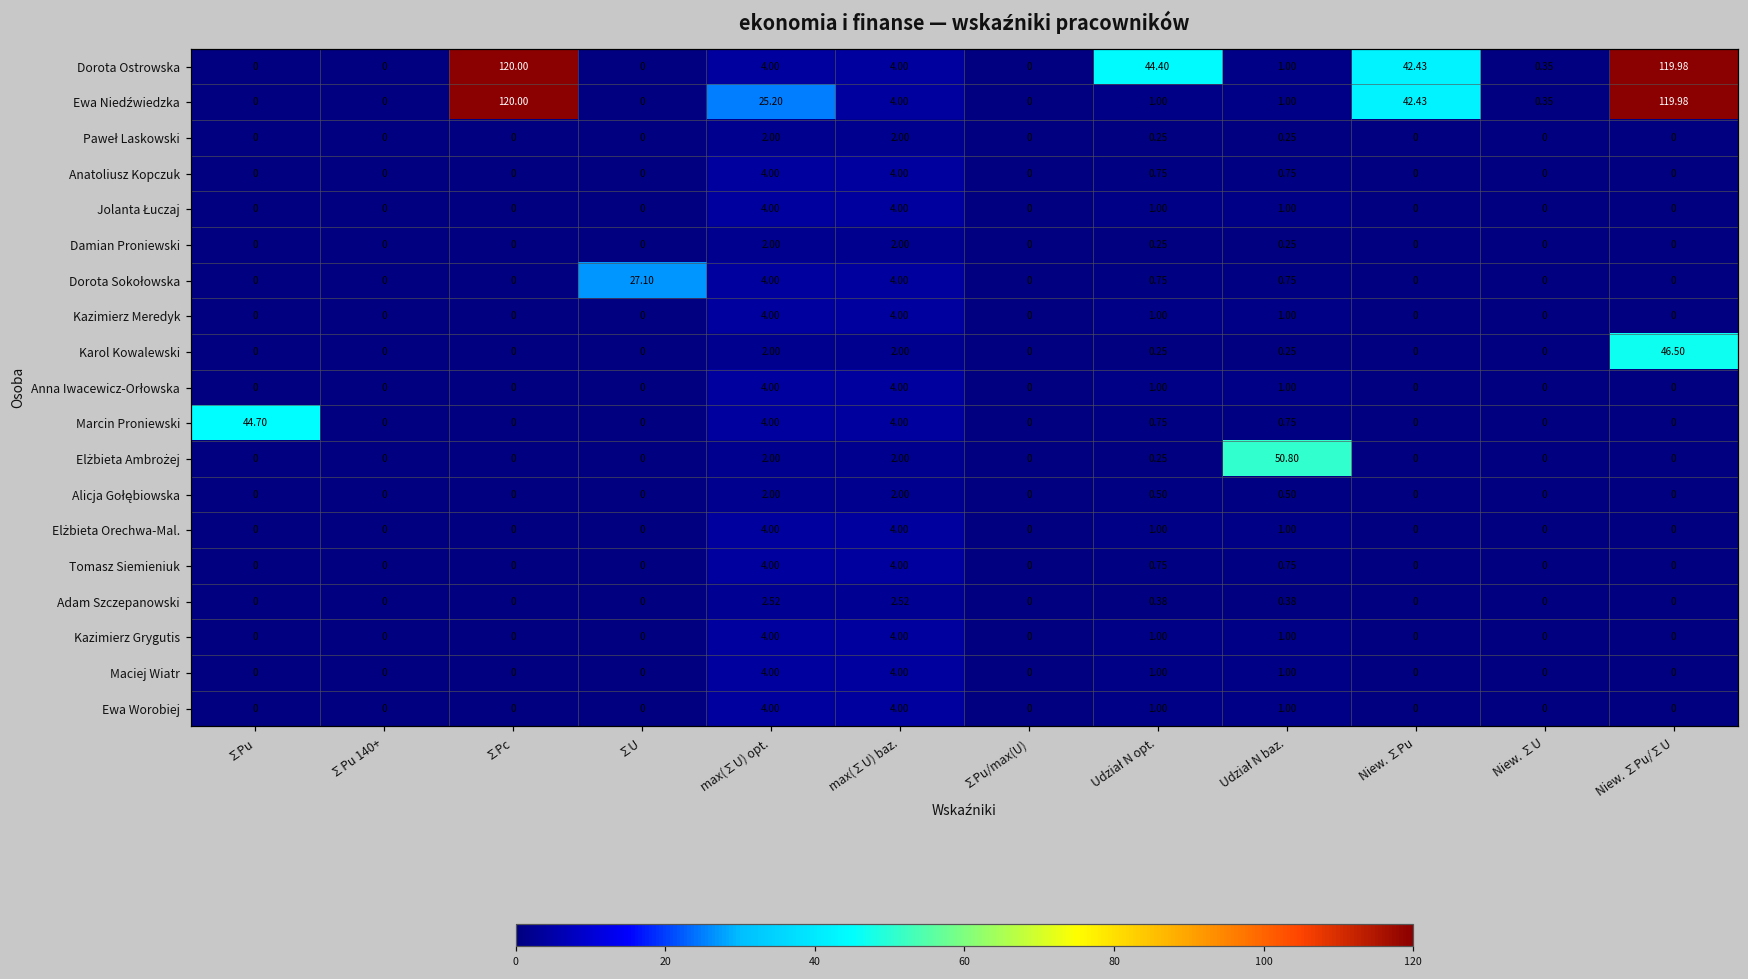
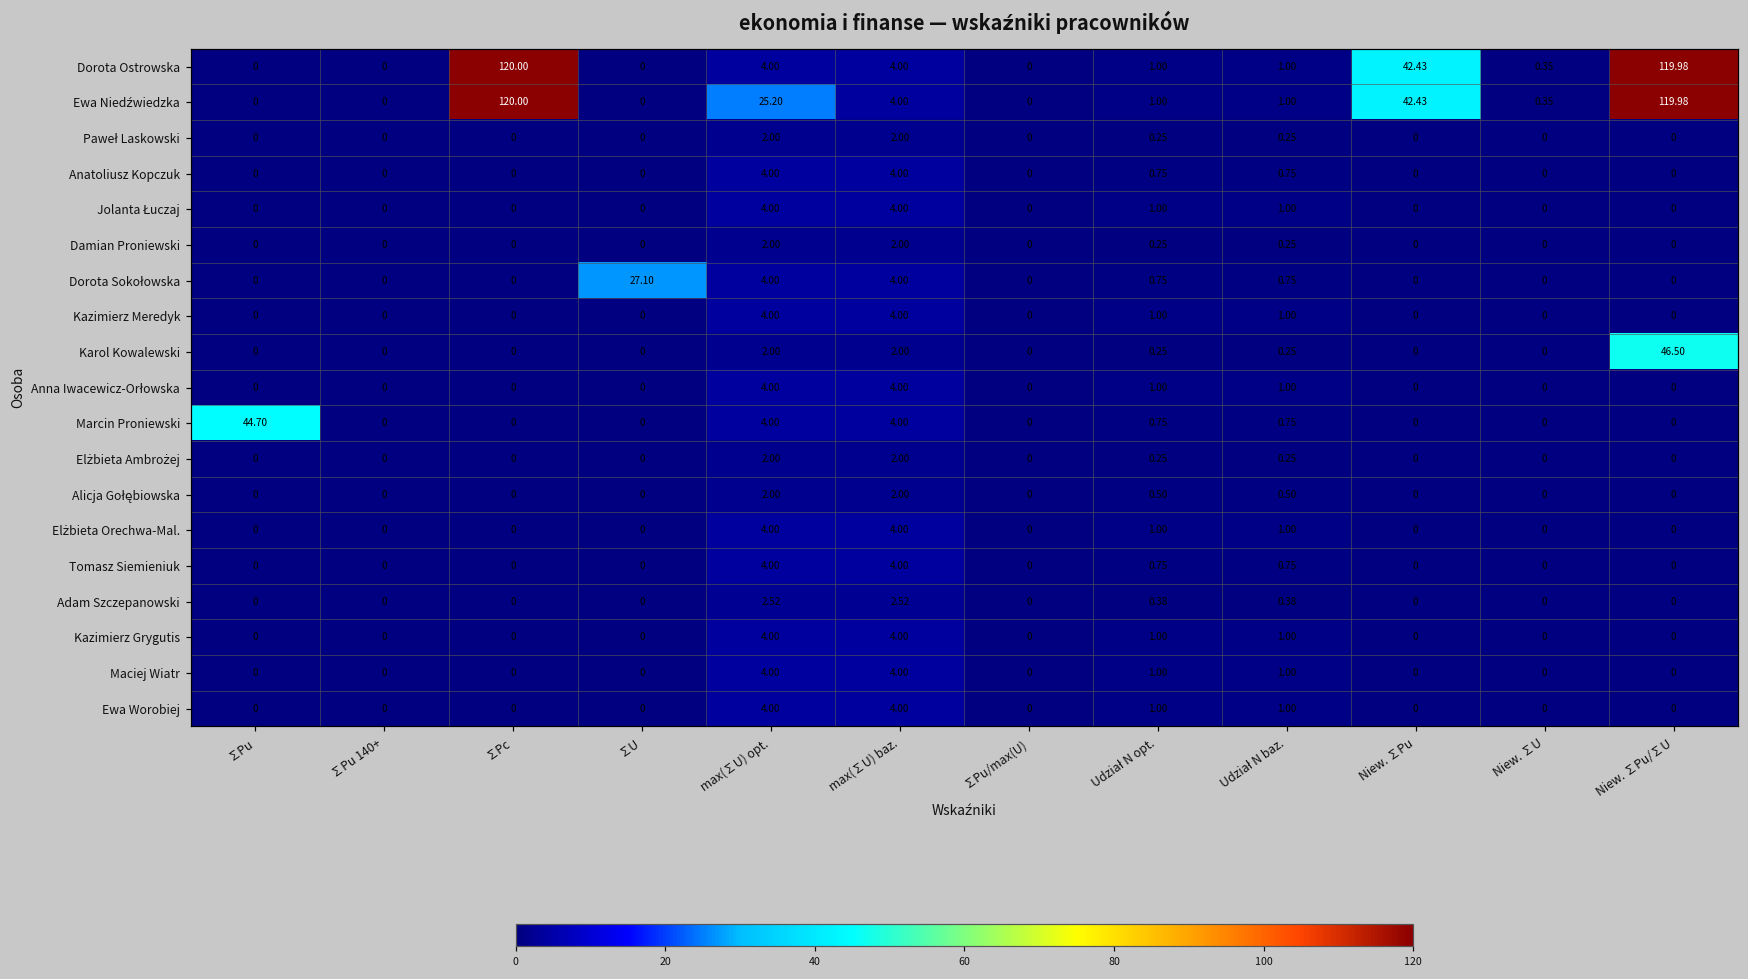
  {
    "Dorota Ostrowska": {
      "∑Pu": 0,
      "∑Pu 140+": 0,
      "∑Pc": 120.00,
      "∑U": 0,
      "max(∑U) opt.": 4.00,
      "max(∑U) baz.": 4.00,
      "∑Pu/max(U)": 0,
-     "Udział N opt.": 44.40,
+     "Udział N opt.": 1.00,
      "Udział N baz.": 1.00,
      "Niew. ∑Pu": 42.43,
      "Niew. ∑U": 0.35,
      "Niew. ∑Pu/∑U": 119.98
    },
    "Elżbieta Ambrożej": {
      "∑Pu": 0,
      "∑Pu 140+": 0,
      "∑Pc": 0,
      "∑U": 0,
      "max(∑U) opt.": 2.00,
      "max(∑U) baz.": 2.00,
      "∑Pu/max(U)": 0,
      "Udział N opt.": 0.25,
-     "Udział N baz.": 50.80,
+     "Udział N baz.": 0.25,
      "Niew. ∑Pu": 0,
      "Niew. ∑U": 0,
      "Niew. ∑Pu/∑U": 0
    }
  }
